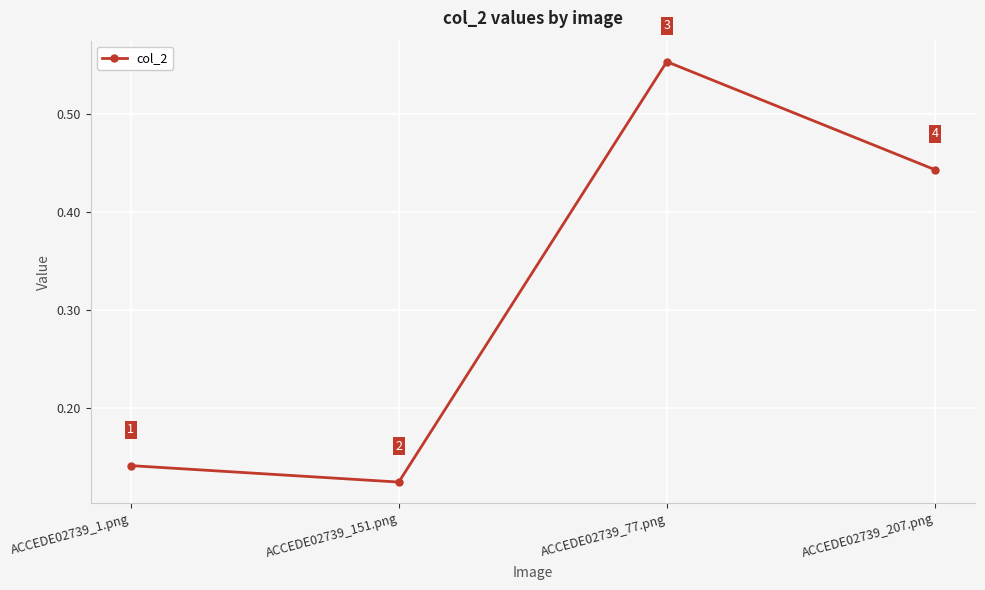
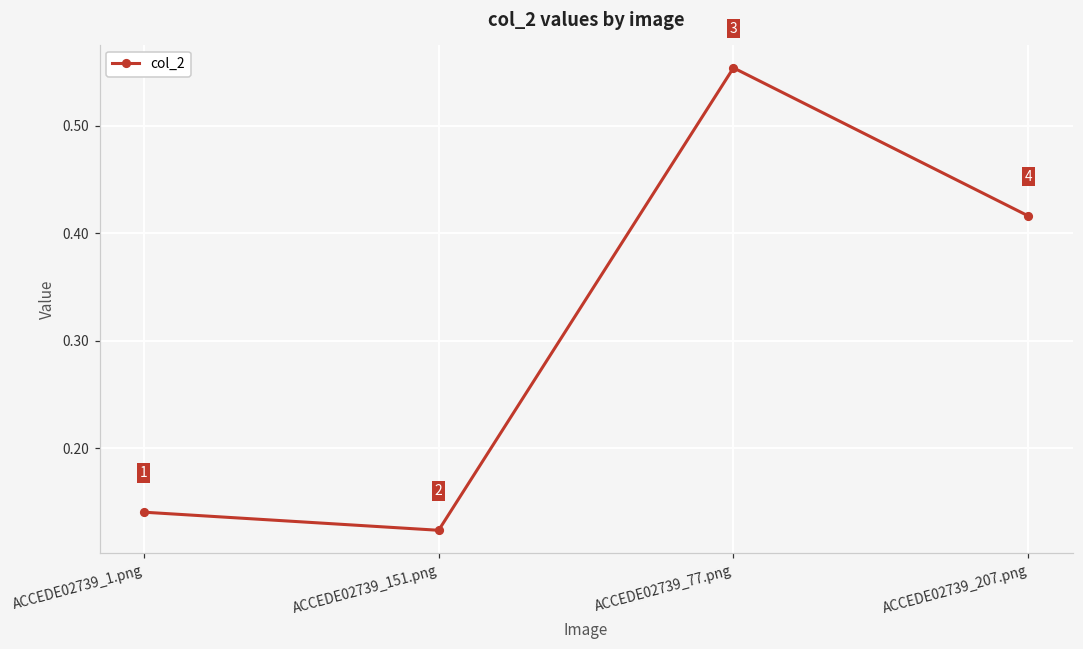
  {
    "ACCEDE02739_1.png": 0.14,
    "ACCEDE02739_151.png": 0.12,
    "ACCEDE02739_77.png": 0.55,
-   "ACCEDE02739_207.png": 0.44
+   "ACCEDE02739_207.png": 0.42
  }
